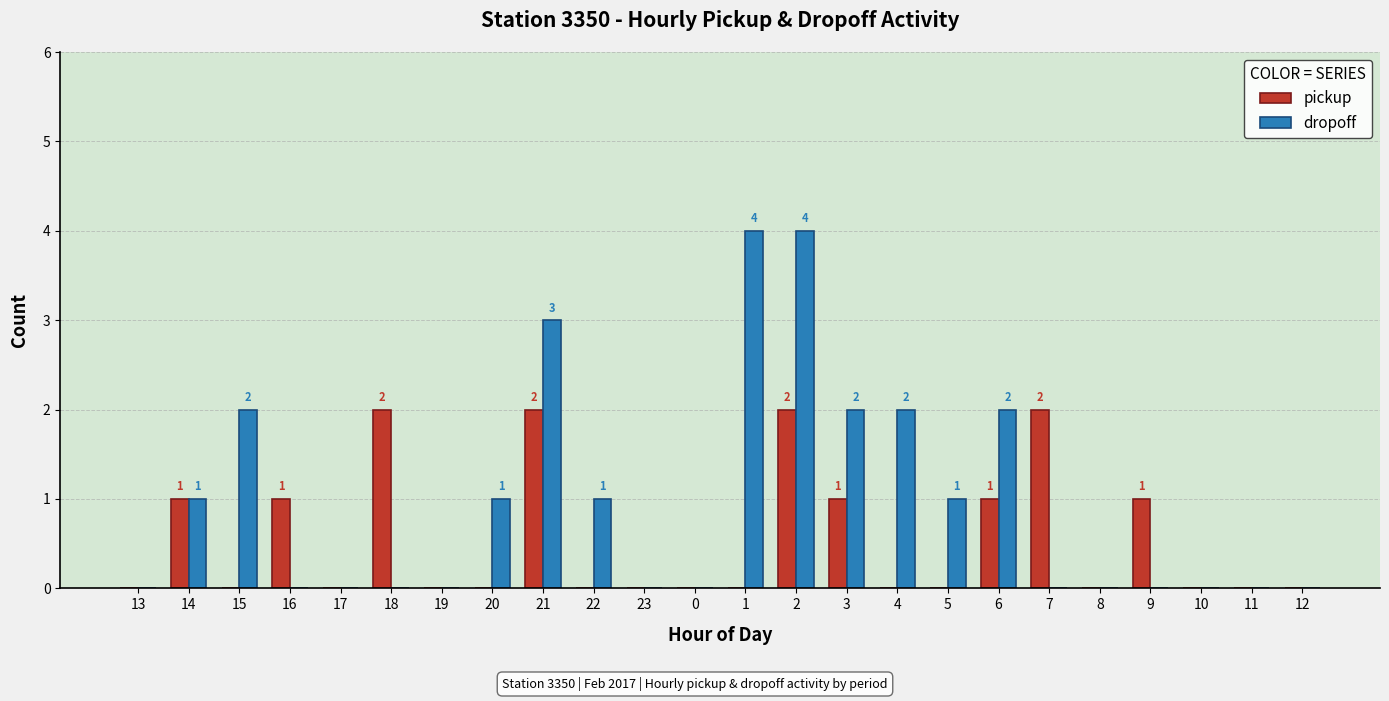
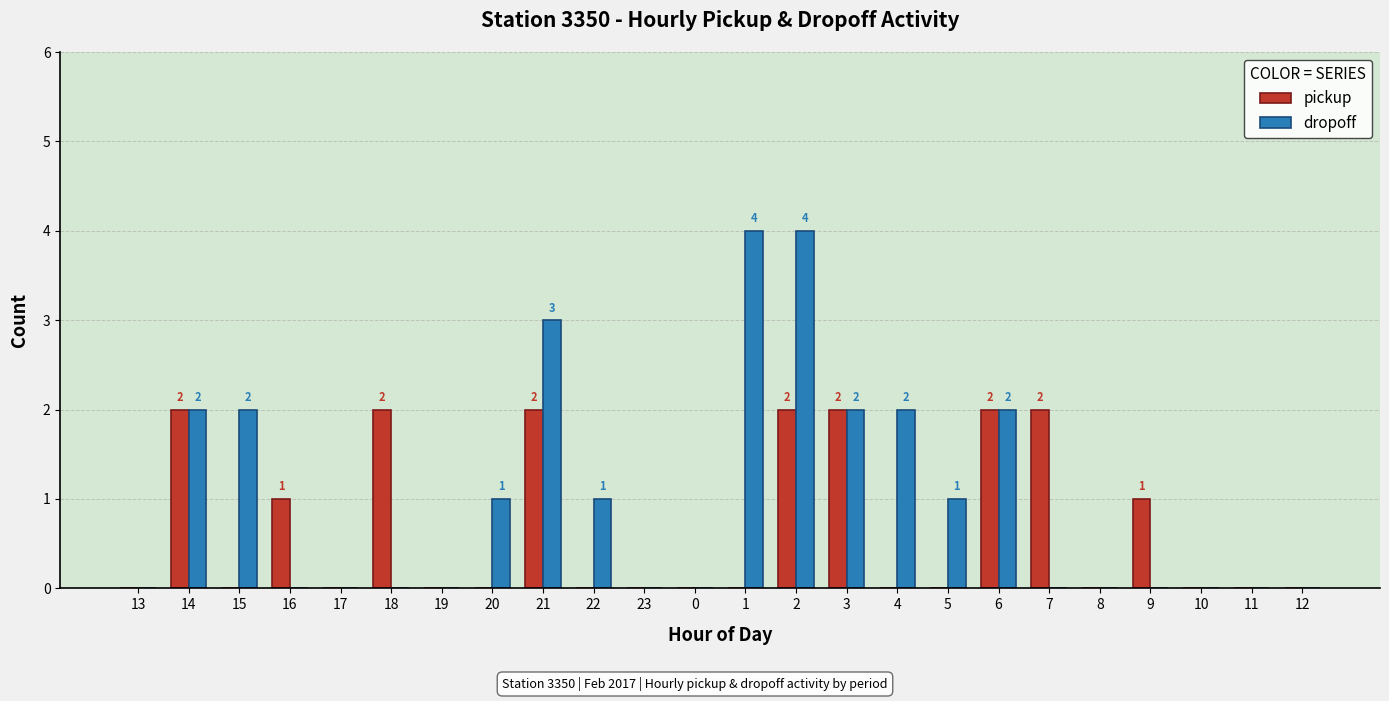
  {
    "pickup": {
-     "14": 1,
+     "14": 2,
      "16": 1,
      "18": 2,
      "21": 2,
      "2": 2,
-     "3": 1,
-     "6": 1,
+     "3": 2,
+     "6": 2,
      "7": 2,
      "9": 1
    },
    "dropoff": {
-     "14": 1,
+     "14": 2,
      "15": 2,
      "20": 1,
      "21": 3,
      "22": 1,
      "1": 4,
      "2": 4,
      "3": 2,
      "4": 2,
      "5": 1,
      "6": 2
    }
  }
